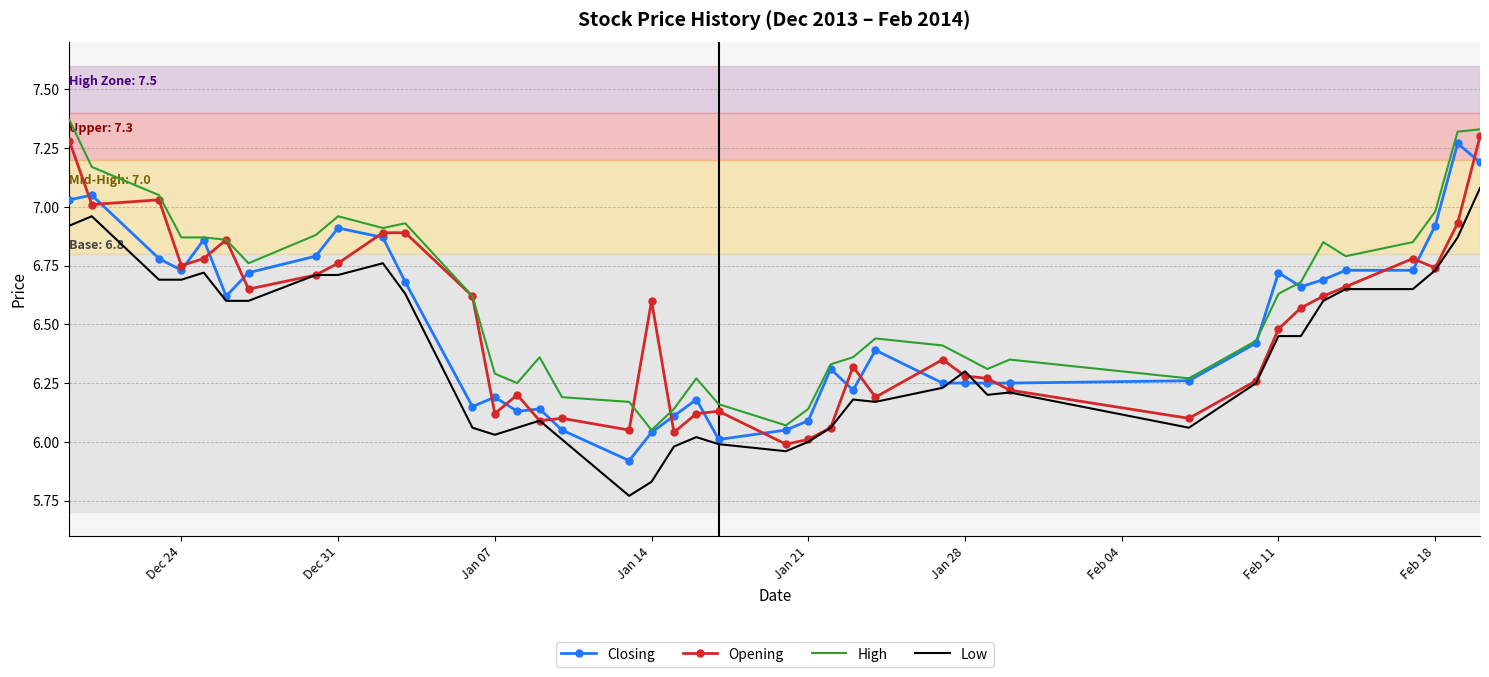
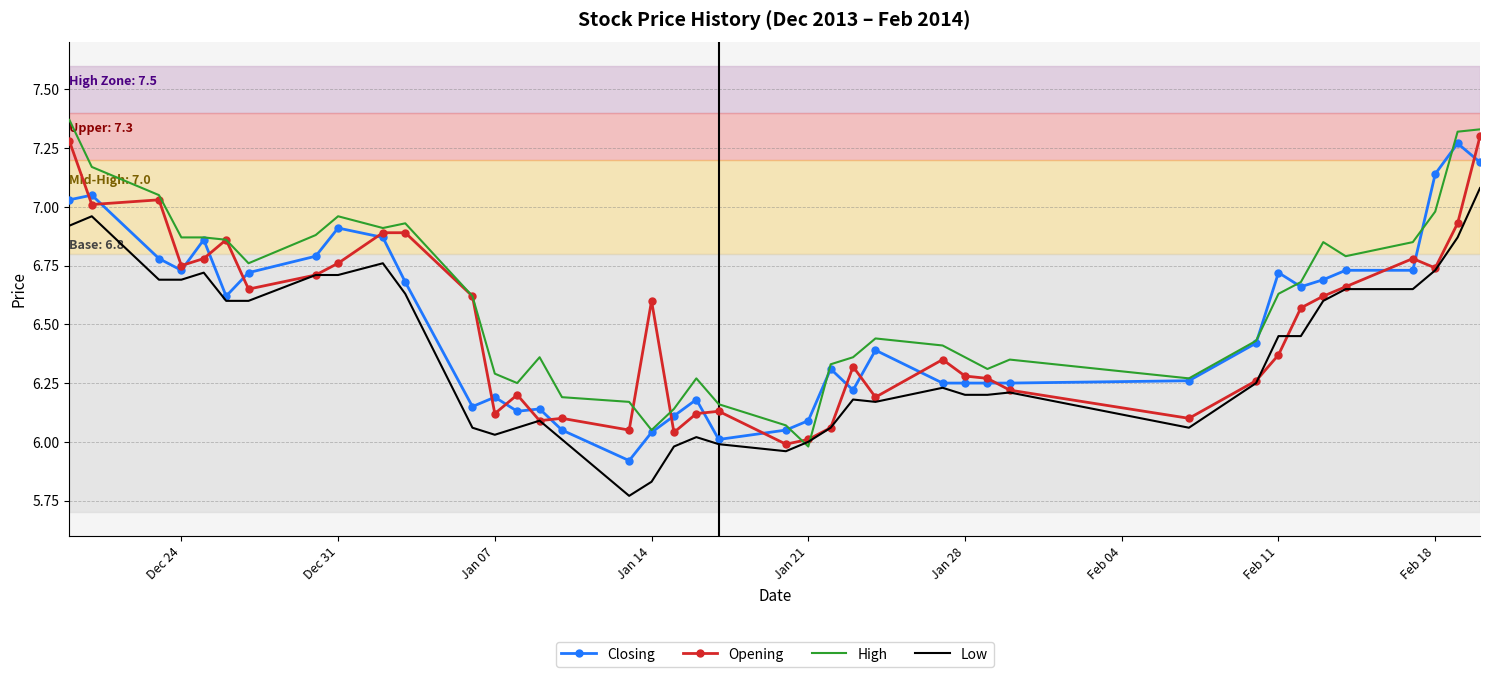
  {
    "Closing": {
      "Dec 24": 6.73,
      "Dec 31": 6.91,
      "Jan 07": 6.19,
      "Jan 21": 6.09,
      "Jan 28": 6.25,
      "Feb 11": 6.72,
-     "Feb 18": 6.92
+     "Feb 18": 7.14
    },
    "Opening": {
      "Dec 24": 6.75,
      "Dec 31": 6.76,
      "Jan 07": 6.12,
      "Jan 14": 6.60,
      "Jan 28": 6.28,
-     "Feb 11": 6.48
+     "Feb 11": 6.37
    },
    "High": {
      "Dec 24": 6.87,
      "Dec 31": 6.96,
      "Jan 07": 6.29,
-     "Jan 21": 6.14,
+     "Jan 21": 5.98,
      "Jan 28": 6.36,
      "Feb 11": 6.63,
      "Feb 18": 6.98
    },
    "Low": {
      "Dec 24": 6.7,
      "Dec 31": 6.7,
      "Jan 07": 6.03,
      "Jan 14": 5.83,
-     "Jan 28": 6.3,
+     "Jan 28": 6.2,
      "Feb 11": 6.45
    }
  }
